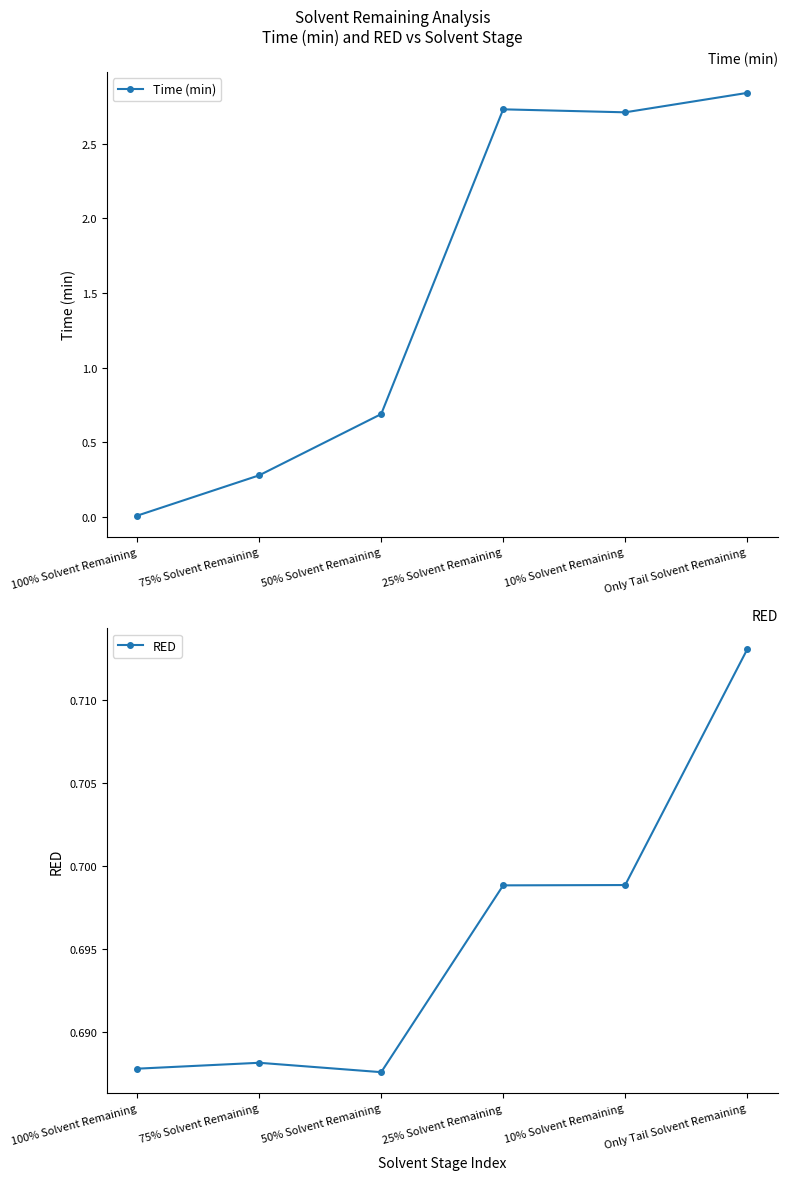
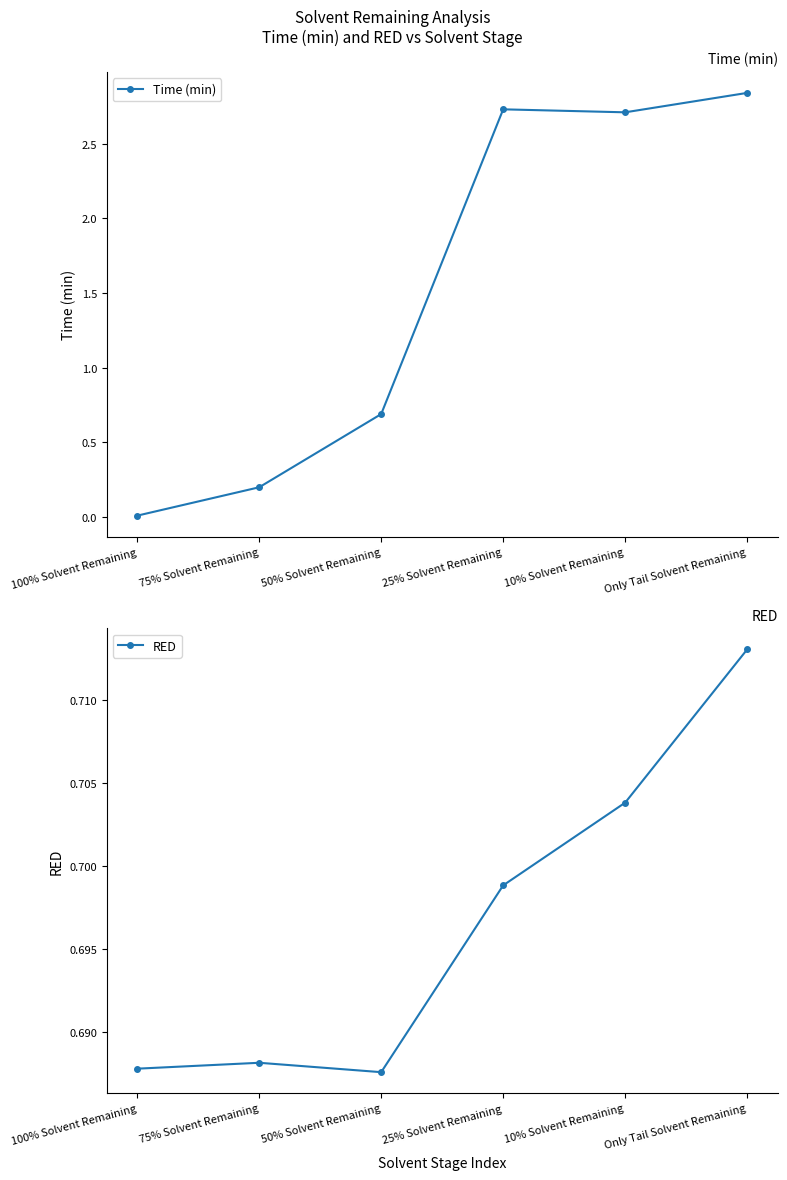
  {
    "Time (min)": {
      "100% Solvent Remaining": 0.01,
-     "75% Solvent Remaining": 0.28,
+     "75% Solvent Remaining": 0.20,
      "50% Solvent Remaining": 0.69,
      "25% Solvent Remaining": 2.73,
      "10% Solvent Remaining": 2.71,
      "Only Tail Solvent Remaining": 2.84
    },
    "RED": {
      "100% Solvent Remaining": 0.6878,
      "75% Solvent Remaining": 0.6882,
      "50% Solvent Remaining": 0.6876,
      "25% Solvent Remaining": 0.6988,
-     "10% Solvent Remaining": 0.6989,
+     "10% Solvent Remaining": 0.7038,
      "Only Tail Solvent Remaining": 0.7130
    }
  }
